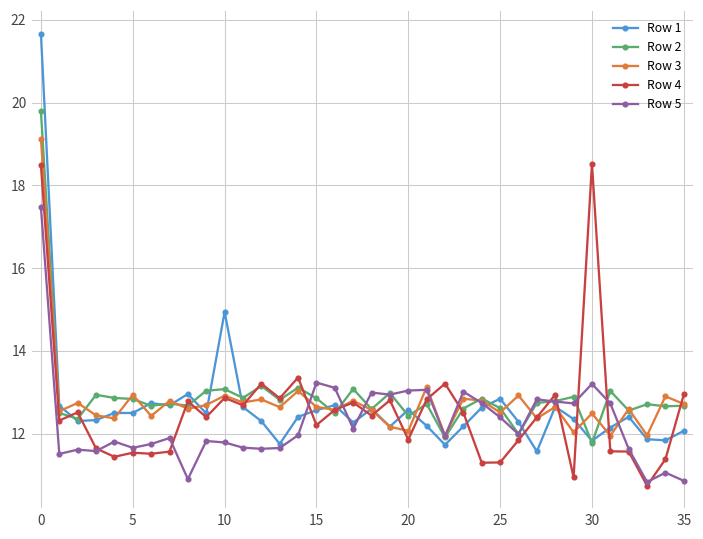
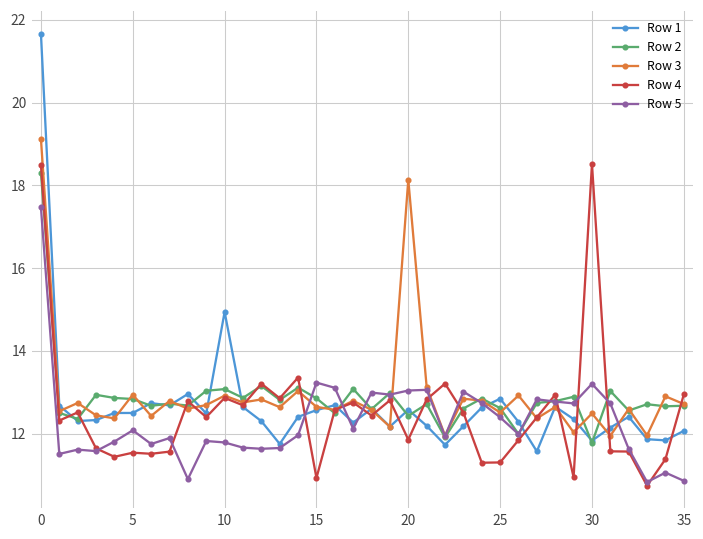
  {
    "Row 1": {
      "0": 21.7,
      "5": 12.5,
      "10": 14.9,
      "15": 12.6,
      "20": 12.6,
      "25": 12.8,
      "35": 12.1
    },
    "Row 2": {
-     "0": 19.8,
+     "0": 18.3,
      "5": 12.8,
      "10": 13.1,
      "15": 12.9,
      "20": 12.4,
      "25": 12.6
    },
    "Row 3": {
      "0": 19.1,
      "5": 12.9,
      "15": 12.6,
-     "20": 12.1,
+     "20": 18.1,
      "25": 12.5,
      "30": 12.5
    },
    "Row 4": {
      "0": 18.5,
      "5": 11.5,
-     "15": 12.2,
+     "15": 10.9,
      "20": 11.9,
      "25": 11.3,
      "30": 18.5,
      "35": 12.9
    },
    "Row 5": {
      "0": 17.5,
-     "5": 11.7,
+     "5": 12.1,
      "10": 11.8,
      "15": 13.2,
      "20": 13.0,
      "25": 12.4,
      "30": 13.2,
      "35": 10.9
    }
  }
